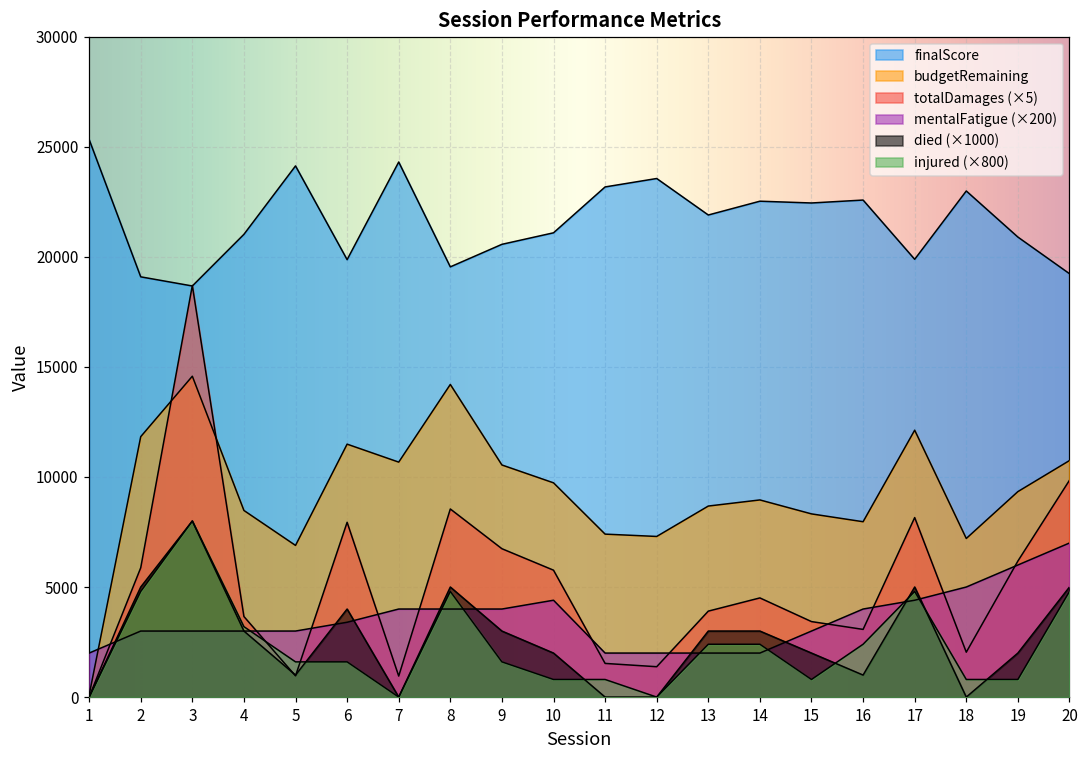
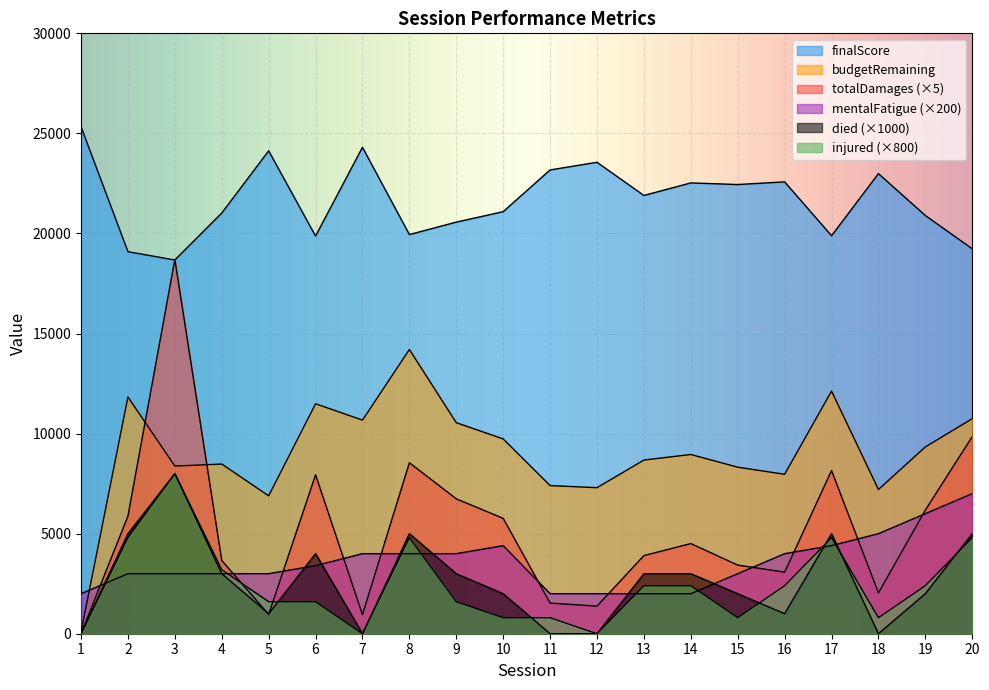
  {
    "finalScore": {
      "1": 25300,
      "2": 19100,
      "4": 21000,
      "5": 24100,
      "6": 19900,
      "7": 24300,
-     "8": 19500,
+     "8": 19900,
      "9": 20600,
      "10": 21100,
      "11": 23200,
      "12": 23600,
      "13": 21900,
      "14": 22500,
      "15": 22400,
      "16": 22600,
      "17": 19900,
      "18": 23000,
      "19": 20900,
      "20": 19200
    },
    "budgetRemaining": {
      "2": 11800,
-     "3": 14600,
+     "3": 8400,
      "4": 8500,
      "5": 6900,
      "6": 11500,
      "7": 10700,
      "8": 14200,
      "9": 10500,
      "10": 9700,
      "11": 7400,
      "12": 7300,
      "13": 8700,
      "14": 9000,
      "15": 8300,
      "16": 8000,
      "17": 12100,
      "18": 7200,
      "19": 9300,
      "20": 10700
    },
    "totalDamages (×5)": {
      "2": 5900,
      "4": 3700,
      "6": 7900,
      "7": 1000,
      "8": 8500,
      "9": 6700,
      "10": 5800,
      "11": 1500,
      "12": 1400,
      "13": 3900,
      "14": 4500,
      "15": 3400,
      "16": 3100,
      "17": 8200,
      "18": 2000,
      "19": 6200,
      "20": 9900
    },
    "mentalFatigue (×200)": {
      "1": 2000,
      "2": 3000,
      "3": 3000,
      "5": 3000,
      "6": 3400,
      "7": 4000,
      "8": 4000,
      "9": 4000,
      "10": 4400,
      "11": 2000,
      "12": 2000,
      "13": 2000,
      "14": 2000,
      "15": 3000,
      "16": 4000,
      "17": 4400,
      "18": 5000,
      "19": 6000,
      "20": 7000
    },
    "died (×1000)": {
      "2": 5000,
      "6": 4000,
      "8": 5000,
      "9": 3000,
      "10": 2000,
      "11": 0,
      "13": 3000,
      "14": 3000,
      "15": 2000,
      "16": 1000,
      "17": 5000,
      "18": 0,
      "19": 2000,
      "20": 5000
    },
    "injured (×800)": {
      "2": 4800,
      "4": 3200,
      "5": 1600,
      "6": 1600,
      "8": 4800,
      "9": 1600,
      "10": 800,
      "11": 800,
      "13": 2400,
      "14": 2400,
      "15": 800,
      "16": 2400,
      "17": 4800,
      "18": 800,
-     "19": 800,
+     "19": 2400,
      "20": 4800
    }
  }
